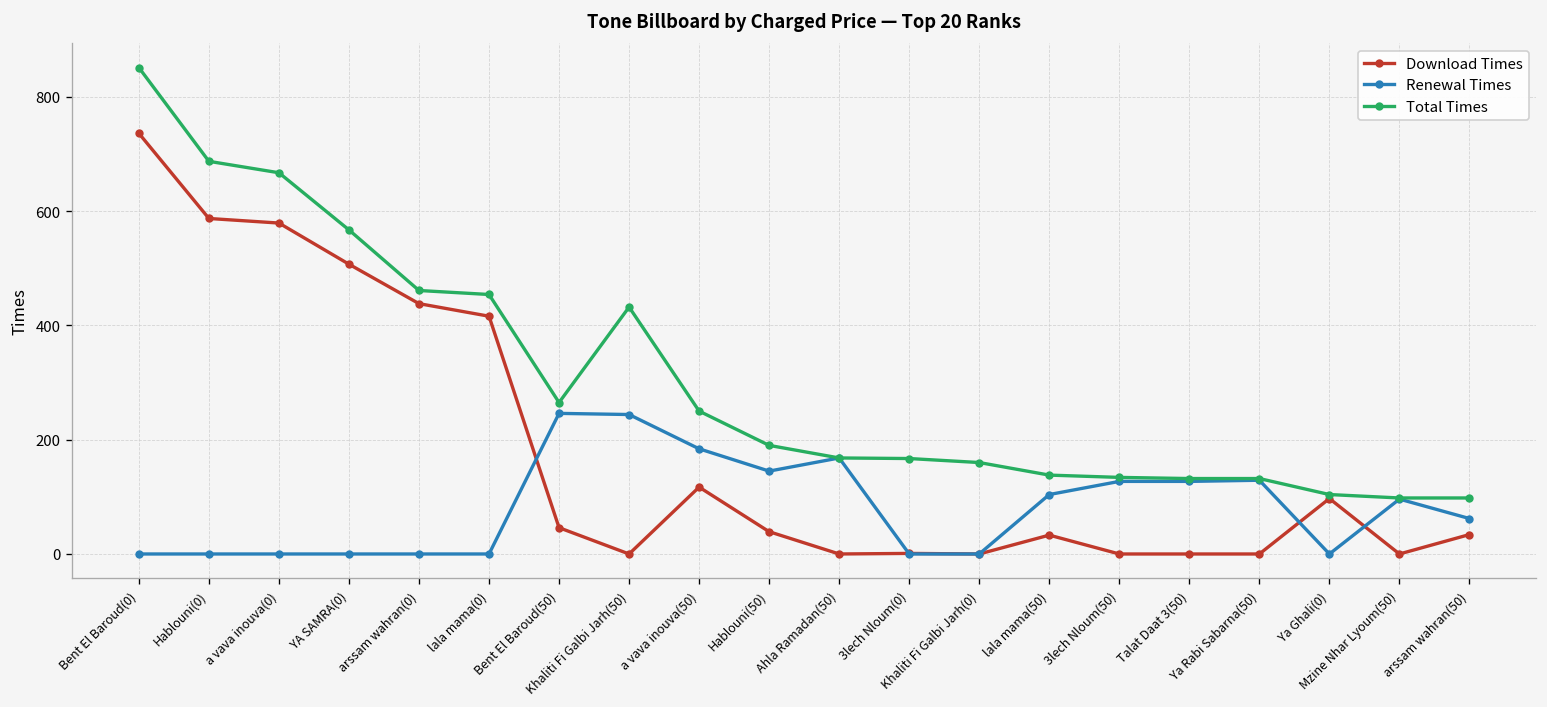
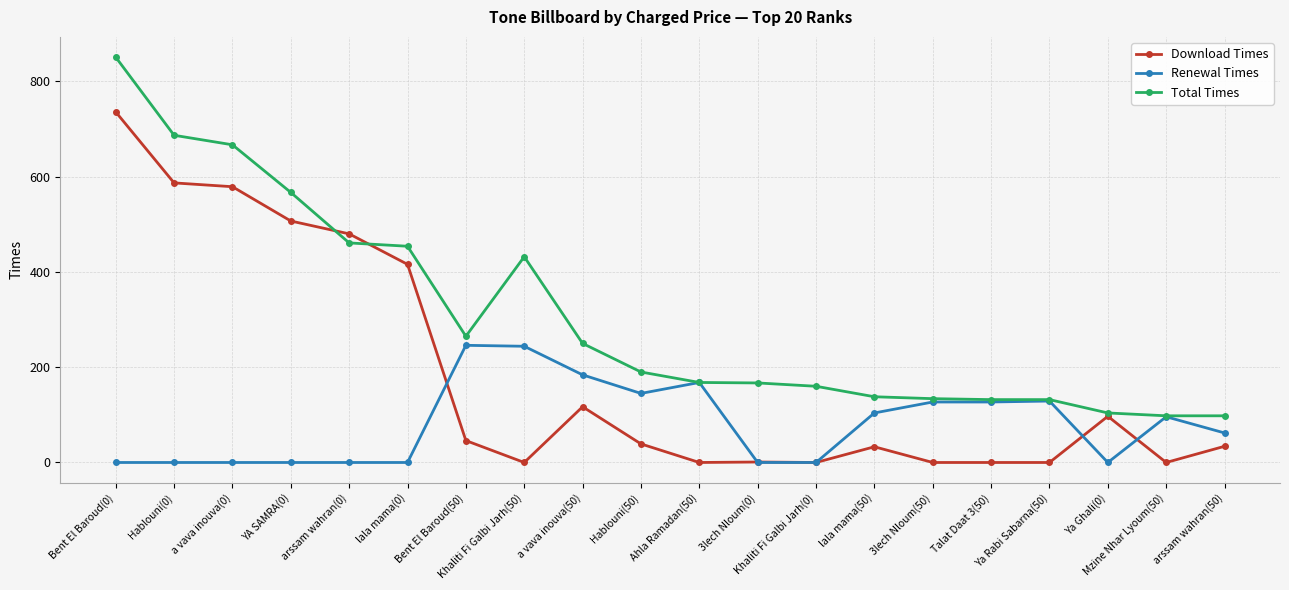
  {
    "Download Times": {
      "Bent El Baroud(0)": 740,
      "Hablouni(0)": 590,
      "a vava inouva(0)": 580,
      "YA SAMRA(0)": 510,
-     "arssam wahran(0)": 440,
+     "arssam wahran(0)": 480,
      "lala mama(0)": 420,
      "Bent El Baroud(50)": 50,
      "Khaliti Fi Galbi Jarh(50)": 0,
      "a vava inouva(50)": 120,
      "Hablouni(50)": 40,
      "Ahla Ramadan(50)": 0,
      "lala mama(50)": 30,
      "3lech Nloum(50)": 0,
      "Talat Daat 3(50)": 0,
      "Ya Rabi Sabarna(50)": 0,
      "Ya Ghali(0)": 100,
      "Mzine Nhar Lyoum(50)": 0,
      "arssam wahran(50)": 30
    },
    "Renewal Times": {
      "Bent El Baroud(0)": 0,
      "Hablouni(0)": 0,
      "a vava inouva(0)": 0,
      "YA SAMRA(0)": 0,
      "arssam wahran(0)": 0,
      "lala mama(0)": 0,
      "Bent El Baroud(50)": 250,
      "Khaliti Fi Galbi Jarh(50)": 240,
      "a vava inouva(50)": 180,
      "Hablouni(50)": 150,
      "lala mama(50)": 100,
      "3lech Nloum(50)": 130,
      "Ya Ghali(0)": 0,
      "arssam wahran(50)": 60
    },
    "Total Times": {
      "Bent El Baroud(0)": 850,
      "Hablouni(0)": 690,
      "a vava inouva(0)": 670,
      "YA SAMRA(0)": 570,
      "arssam wahran(0)": 460,
      "lala mama(0)": 450,
      "Bent El Baroud(50)": 270,
      "Khaliti Fi Galbi Jarh(50)": 430,
      "a vava inouva(50)": 250,
      "Hablouni(50)": 190,
      "3lech Nloum(0)": 170,
      "Khaliti Fi Galbi Jarh(0)": 160,
      "lala mama(50)": 140,
      "3lech Nloum(50)": 130,
      "Ya Ghali(0)": 100,
      "arssam wahran(50)": 100
    }
  }
